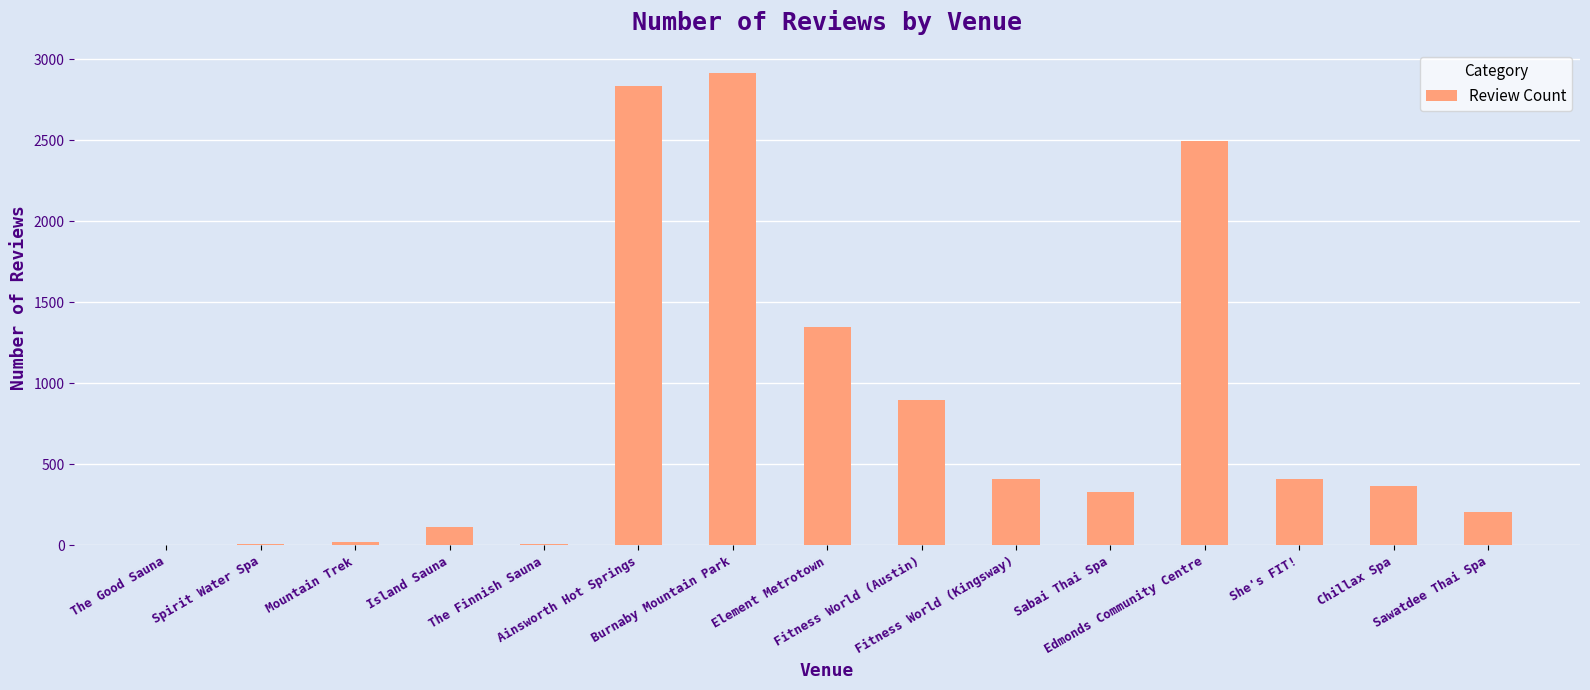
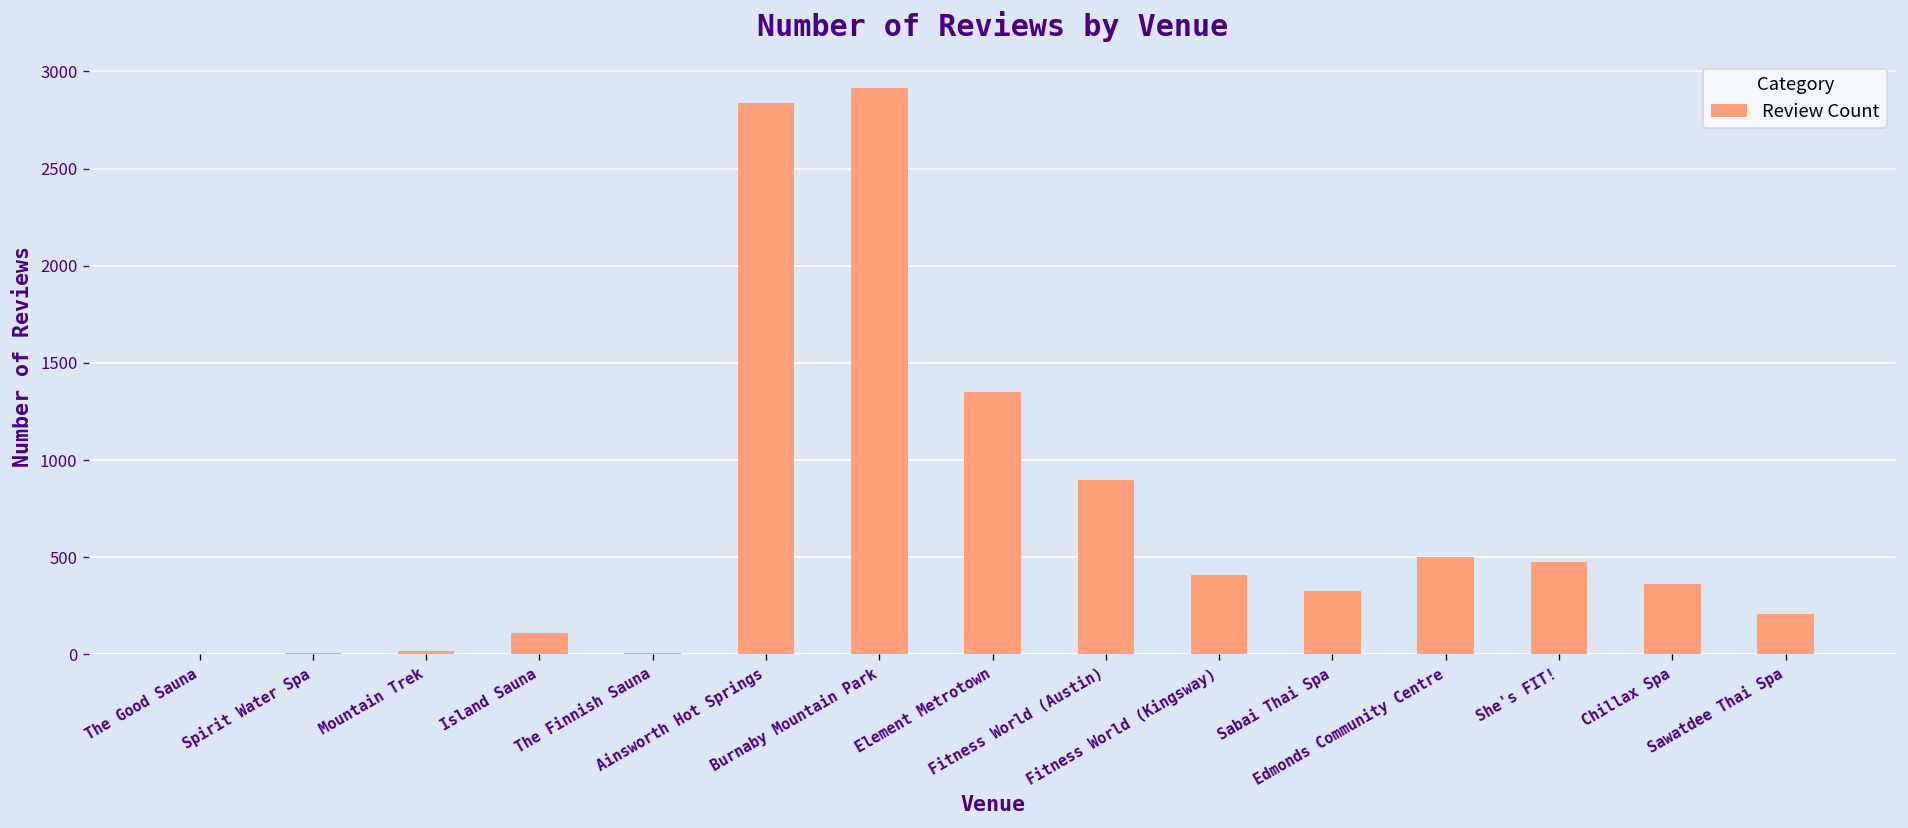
  {
    "Mountain Trek": 20,
    "Island Sauna": 110,
    "Ainsworth Hot Springs": 2840,
    "Burnaby Mountain Park": 2920,
    "Element Metrotown": 1350,
    "Fitness World (Austin)": 900,
    "Fitness World (Kingsway)": 410,
    "Sabai Thai Spa": 330,
-   "Edmonds Community Centre": 2500,
-   "She's FIT!": 410,
+   "Edmonds Community Centre": 500,
+   "She's FIT!": 480,
    "Chillax Spa": 360,
    "Sawatdee Thai Spa": 210
  }
